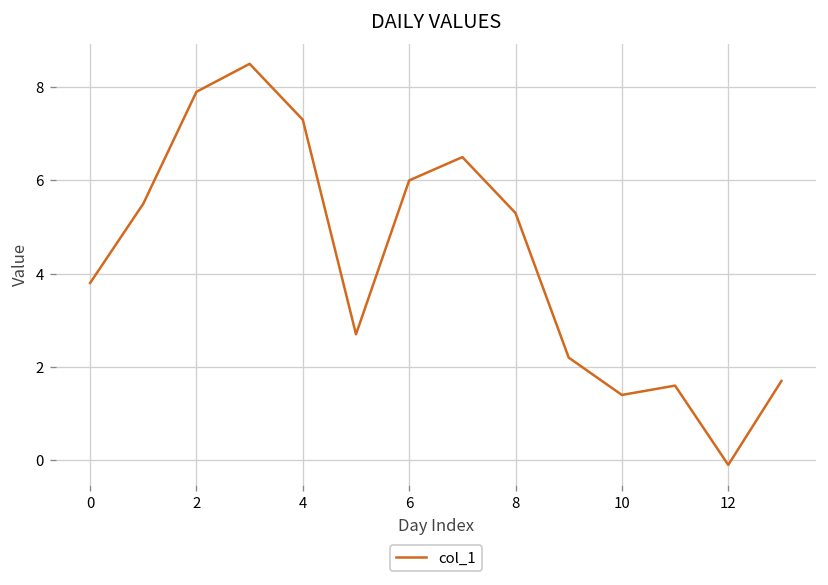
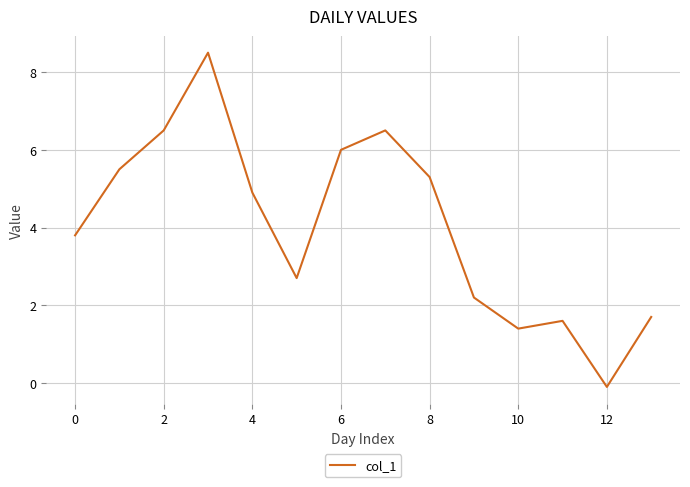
  {
    "0": 3.8,
-   "2": 7.9,
-   "4": 7.3,
+   "2": 6.5,
+   "4": 4.9,
    "6": 6.0,
    "8": 5.3,
    "10": 1.4,
    "12": -0.1
  }
